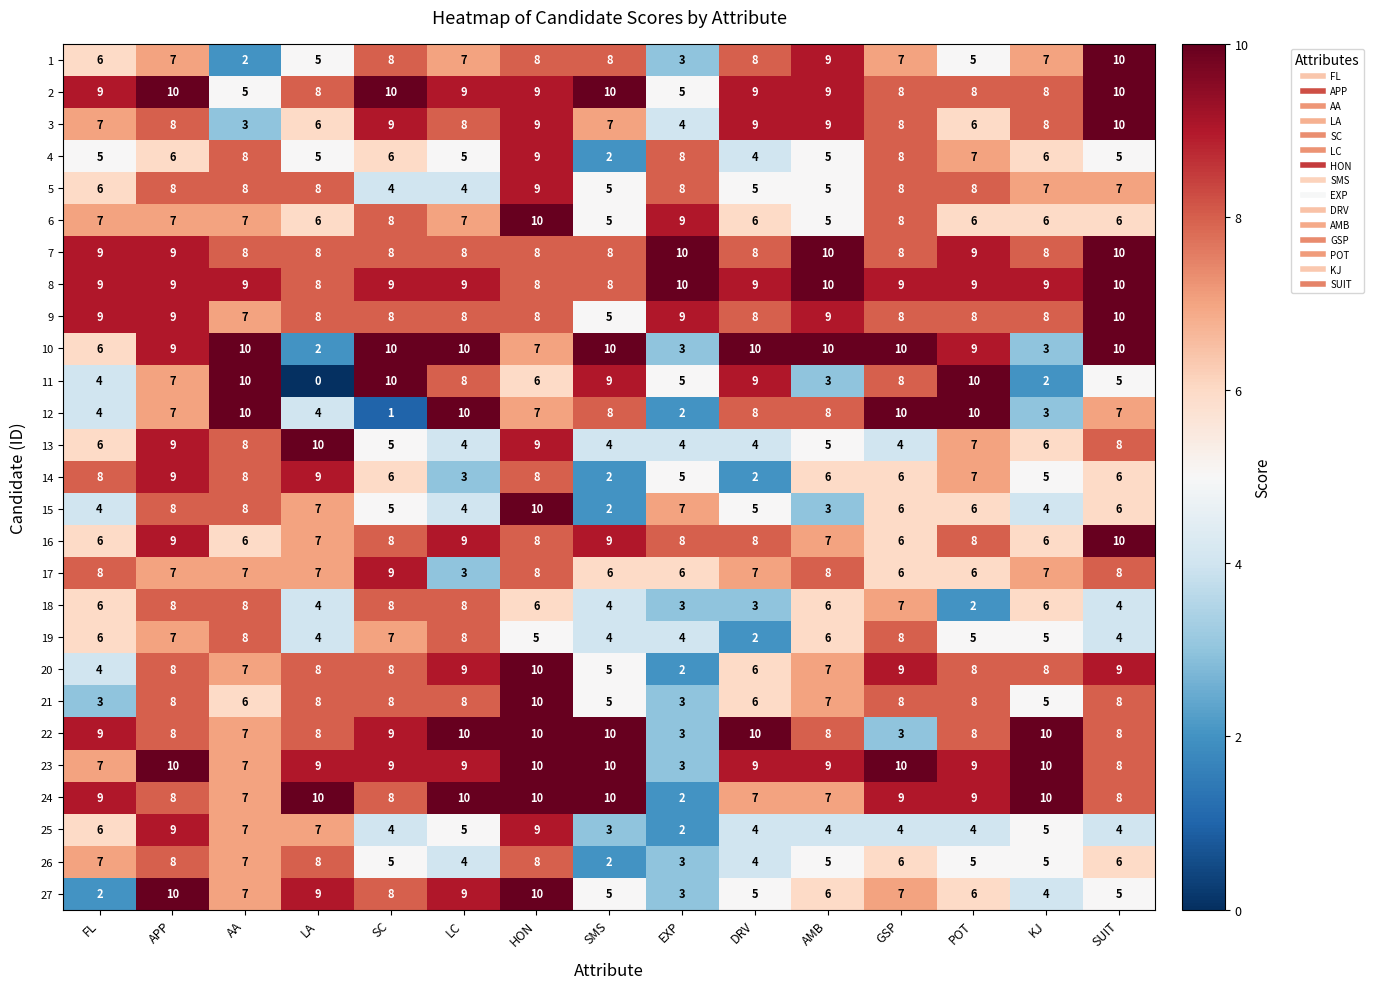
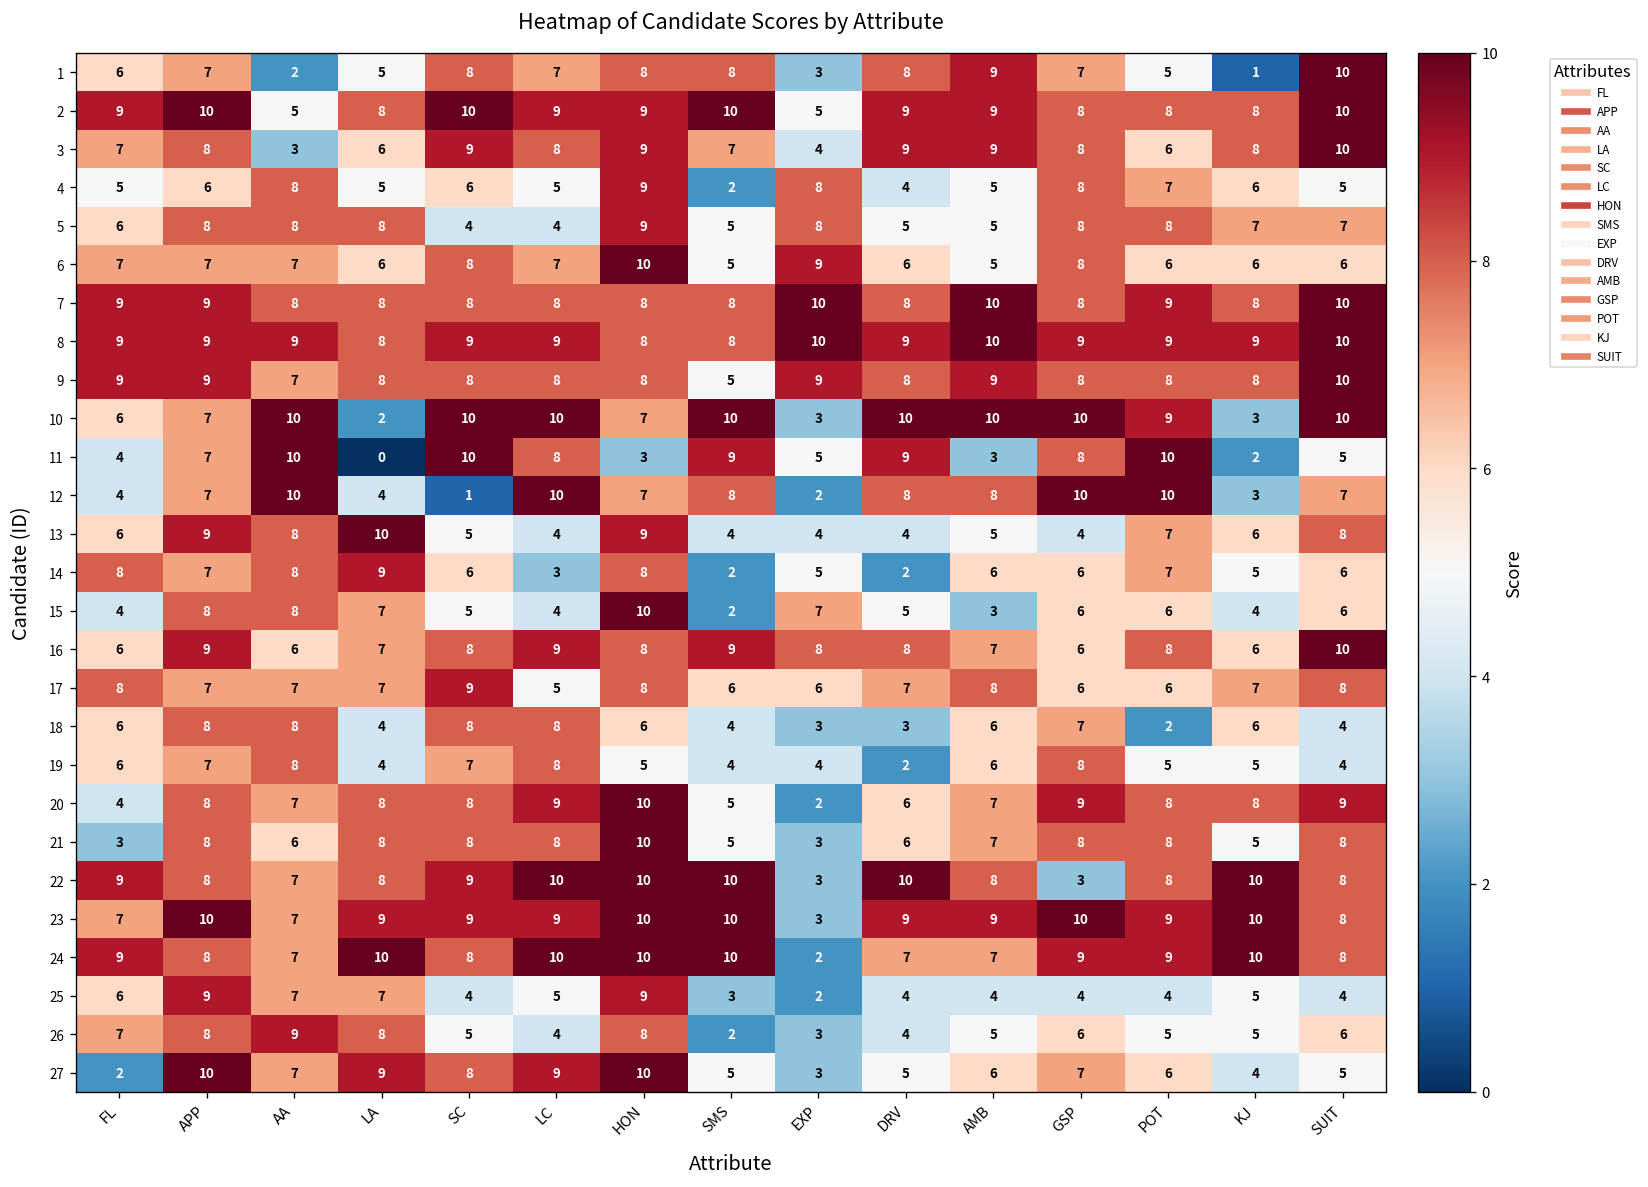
  {
    "1": {
      "FL": 6,
      "APP": 7,
      "AA": 2,
      "LA": 5,
      "SC": 8,
      "LC": 7,
      "HON": 8,
      "SMS": 8,
      "EXP": 3,
      "DRV": 8,
      "AMB": 9,
      "GSP": 7,
      "POT": 5,
-     "KJ": 7,
+     "KJ": 1,
      "SUIT": 10
    },
    "10": {
      "FL": 6,
-     "APP": 9,
+     "APP": 7,
      "AA": 10,
      "LA": 2,
      "SC": 10,
      "LC": 10,
      "HON": 7,
      "SMS": 10,
      "EXP": 3,
      "DRV": 10,
      "AMB": 10,
      "GSP": 10,
      "POT": 9,
      "KJ": 3,
      "SUIT": 10
    },
    "11": {
      "FL": 4,
      "APP": 7,
      "AA": 10,
      "LA": 0,
      "SC": 10,
      "LC": 8,
-     "HON": 6,
+     "HON": 3,
      "SMS": 9,
      "EXP": 5,
      "DRV": 9,
      "AMB": 3,
      "GSP": 8,
      "POT": 10,
      "KJ": 2,
      "SUIT": 5
    },
    "14": {
      "FL": 8,
-     "APP": 9,
+     "APP": 7,
      "AA": 8,
      "LA": 9,
      "SC": 6,
      "LC": 3,
      "HON": 8,
      "SMS": 2,
      "EXP": 5,
      "DRV": 2,
      "AMB": 6,
      "GSP": 6,
      "POT": 7,
      "KJ": 5,
      "SUIT": 6
    },
    "17": {
      "FL": 8,
      "APP": 7,
      "AA": 7,
      "LA": 7,
      "SC": 9,
-     "LC": 3,
+     "LC": 5,
      "HON": 8,
      "SMS": 6,
      "EXP": 6,
      "DRV": 7,
      "AMB": 8,
      "GSP": 6,
      "POT": 6,
      "KJ": 7,
      "SUIT": 8
    },
    "26": {
      "FL": 7,
      "APP": 8,
-     "AA": 7,
+     "AA": 9,
      "LA": 8,
      "SC": 5,
      "LC": 4,
      "HON": 8,
      "SMS": 2,
      "EXP": 3,
      "DRV": 4,
      "AMB": 5,
      "GSP": 6,
      "POT": 5,
      "KJ": 5,
      "SUIT": 6
    }
  }
